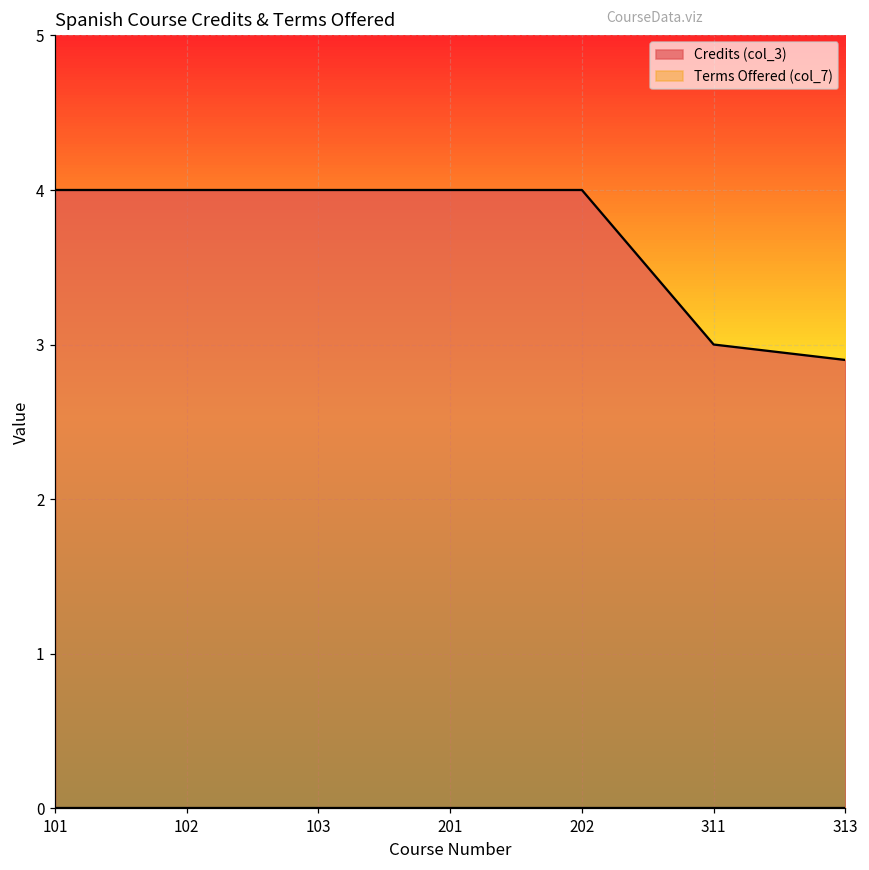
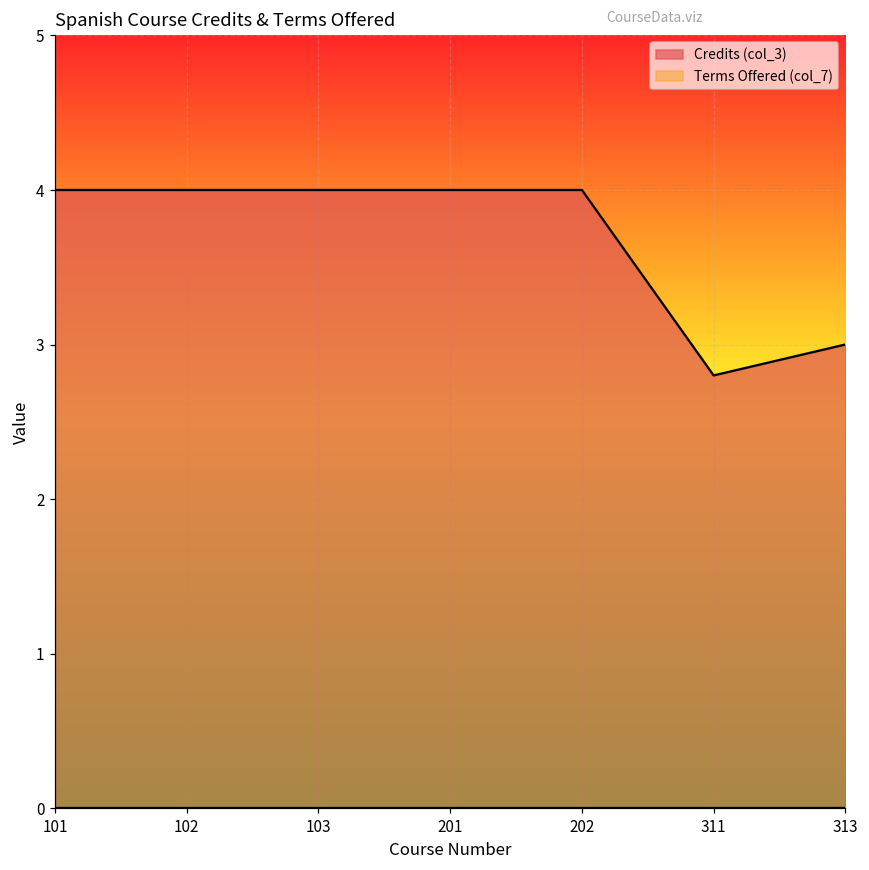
  {
    "Credits (col_3)": {
      "101": 4.0,
      "102": 4.0,
      "103": 4.0,
      "201": 4.0,
      "202": 4.0,
-     "311": 3.0,
-     "313": 2.9
+     "311": 2.8,
+     "313": 3.0
    },
    "Terms Offered (col_7)": {
      "101": 0.0,
      "102": 0.0,
      "103": 0.0,
      "201": 0.0,
      "202": 0.0,
      "311": 0.0,
      "313": 0.0
    }
  }
